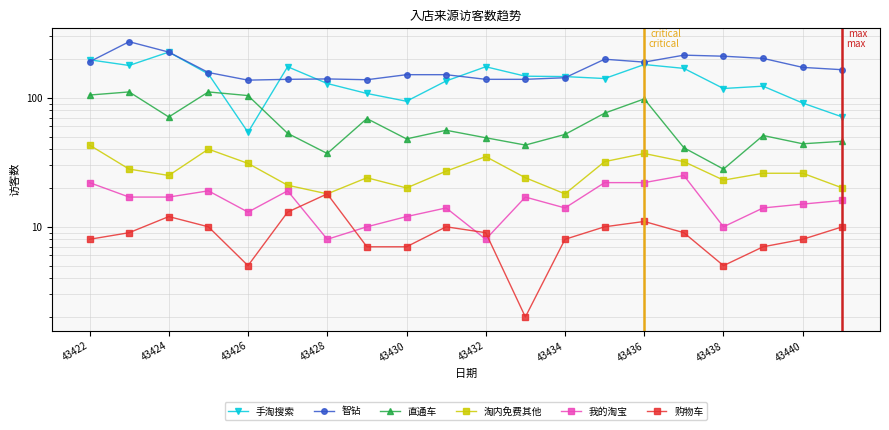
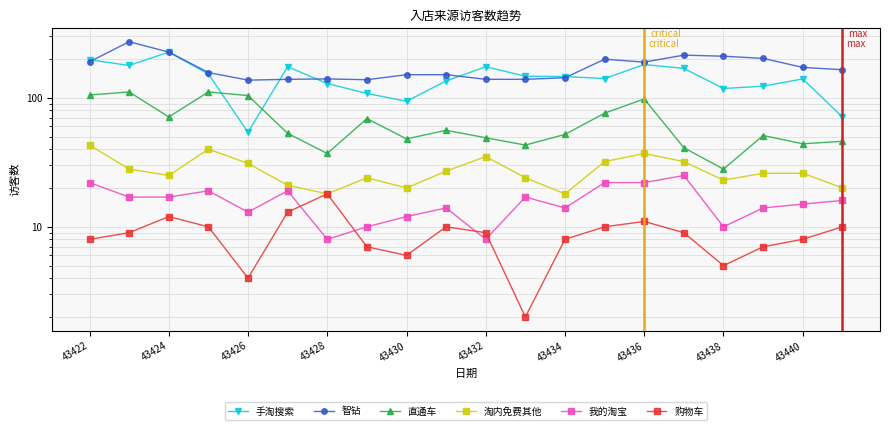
  {
    "手淘搜索": {
      "43426": 54,
      "43428": 130,
      "43430": 90,
      "43432": 170,
      "43438": 120,
-     "43440": 90
+     "43440": 140
    },
    "智钻": {
      "43426": 140,
      "43428": 140,
      "43430": 150,
      "43432": 140,
      "43438": 210,
      "43440": 170
    },
    "直通车": {
      "43422": 110,
      "43424": 70,
      "43426": 100,
      "43428": 37,
      "43430": 48,
      "43432": 49,
      "43434": 52,
      "43436": 100,
      "43438": 28,
      "43440": 44
    },
    "淘内免费其他": {
      "43422": 43,
      "43424": 25,
      "43426": 31,
      "43430": 20,
      "43432": 35,
      "43434": 18,
      "43436": 37,
      "43438": 23,
      "43440": 26
    },
    "我的淘宝": {
      "43422": 22,
      "43424": 17,
      "43426": 13,
      "43428": 8,
      "43430": 12,
      "43432": 8,
      "43434": 14,
      "43436": 22,
      "43438": 10,
      "43440": 15
    },
    "购物车": {
      "43422": 8,
      "43424": 12,
-     "43426": 5,
-     "43430": 7,
+     "43426": 4,
+     "43430": 6,
      "43432": 9,
      "43434": 8,
      "43436": 11,
      "43438": 5,
      "43440": 8
    }
  }
